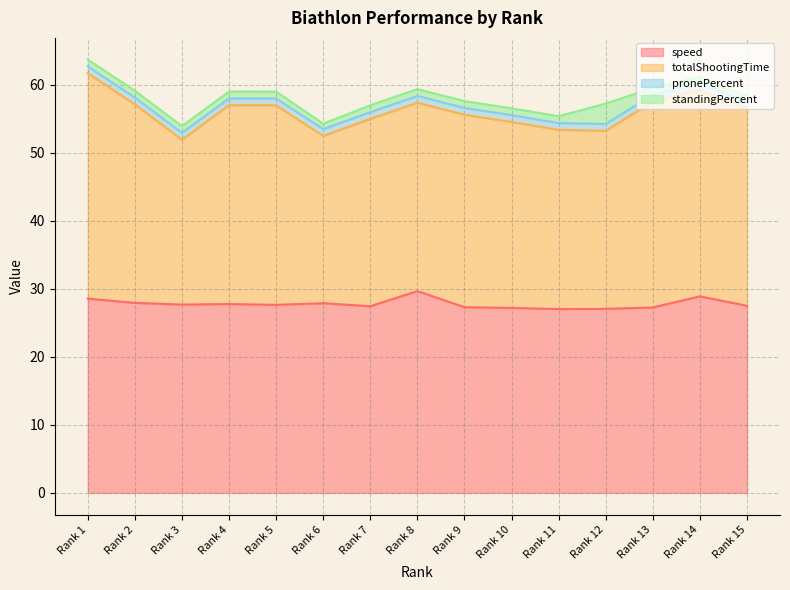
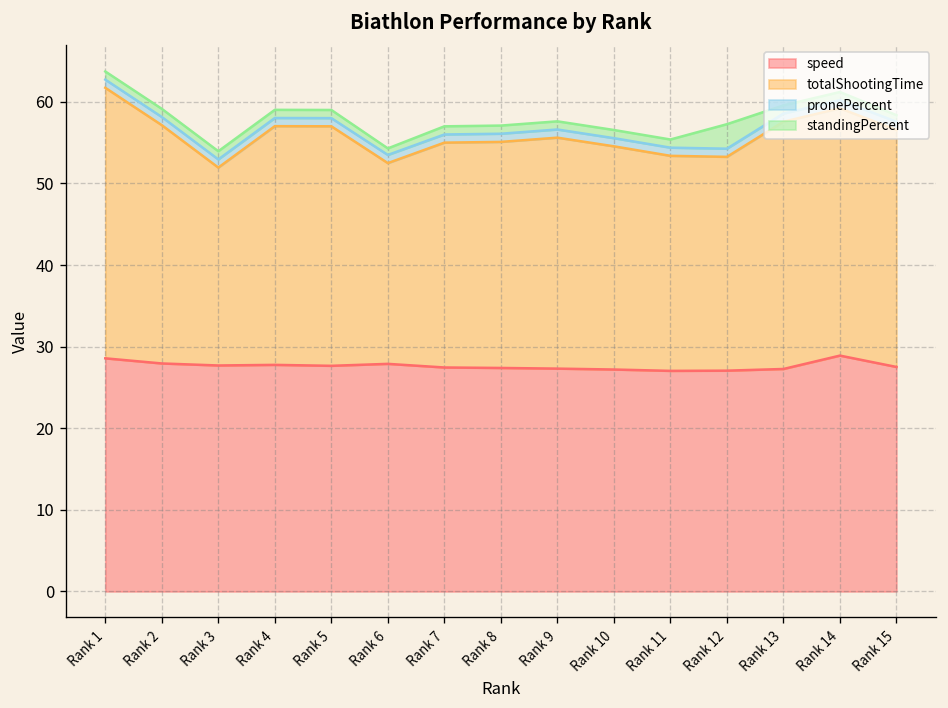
  {
    "speed": {
      "Rank 1": 29,
      "Rank 2": 28,
      "Rank 3": 28,
      "Rank 4": 28,
      "Rank 5": 28,
      "Rank 6": 28,
      "Rank 7": 27,
-     "Rank 8": 30,
+     "Rank 8": 27,
      "Rank 9": 27,
      "Rank 10": 27,
      "Rank 11": 27,
      "Rank 12": 27,
      "Rank 13": 27,
      "Rank 14": 29,
      "Rank 15": 28
    },
    "totalShootingTime": {
      "Rank 1": 33,
      "Rank 2": 29,
      "Rank 3": 24,
      "Rank 4": 29,
      "Rank 5": 29,
      "Rank 6": 25,
      "Rank 7": 28,
      "Rank 8": 28,
      "Rank 9": 28,
      "Rank 10": 27,
      "Rank 11": 26,
      "Rank 12": 26
    },
    "pronePercent": {
      "Rank 1": 1,
      "Rank 2": 1,
      "Rank 3": 1,
      "Rank 4": 1,
      "Rank 5": 1,
      "Rank 6": 1,
      "Rank 7": 1,
      "Rank 8": 1,
      "Rank 9": 1,
      "Rank 10": 1,
      "Rank 11": 1,
      "Rank 12": 1
    },
    "standingPercent": {
      "Rank 1": 1,
      "Rank 2": 1,
      "Rank 3": 1,
      "Rank 4": 1,
      "Rank 5": 1,
      "Rank 6": 1,
      "Rank 7": 1,
      "Rank 8": 1,
      "Rank 9": 1,
      "Rank 10": 1,
      "Rank 11": 1,
      "Rank 12": 3
    }
  }
